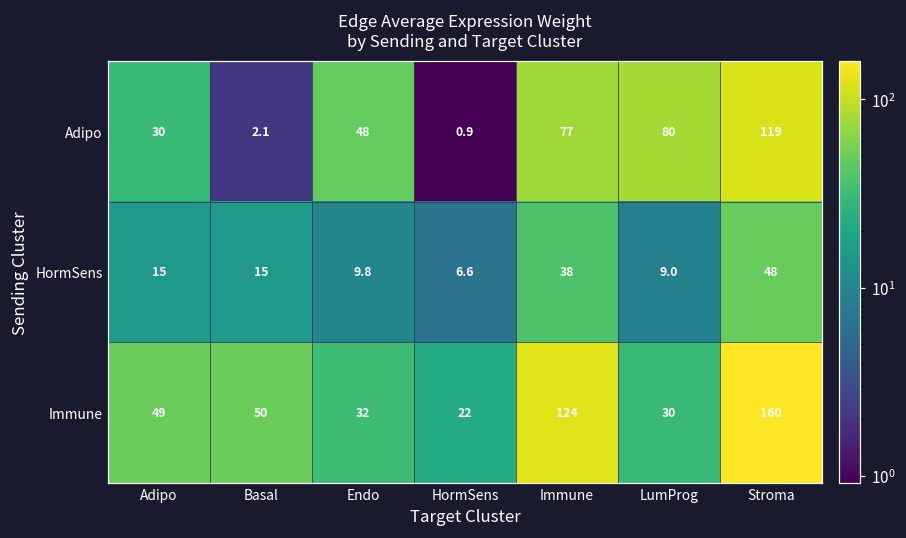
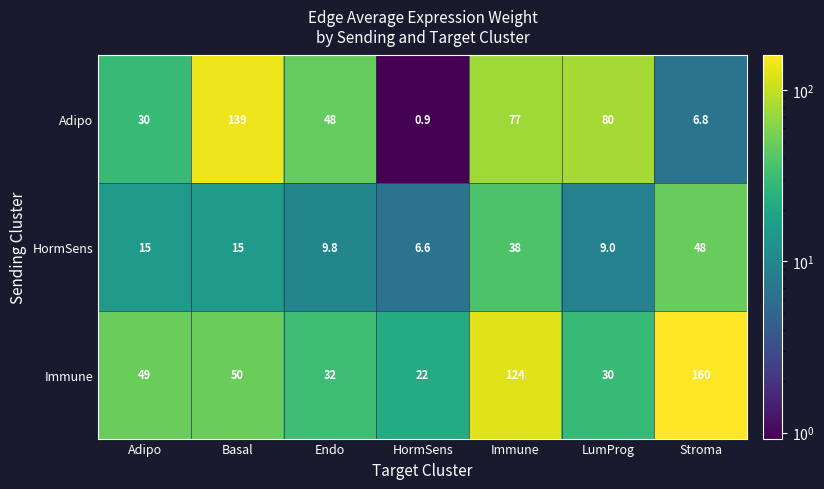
  {
    "Adipo": {
      "Adipo": 30,
-     "Basal": 2.1,
+     "Basal": 139,
      "Endo": 48,
      "HormSens": 0.9,
      "Immune": 77,
      "LumProg": 80,
-     "Stroma": 119
+     "Stroma": 6.8
    },
    "HormSens": {
      "Adipo": 15,
      "Basal": 15,
      "Endo": 9.8,
      "HormSens": 6.6,
      "Immune": 38,
      "LumProg": 9.0,
      "Stroma": 48
    },
    "Immune": {
      "Adipo": 49,
      "Basal": 50,
      "Endo": 32,
      "HormSens": 22,
      "Immune": 124,
      "LumProg": 30,
      "Stroma": 160
    }
  }
